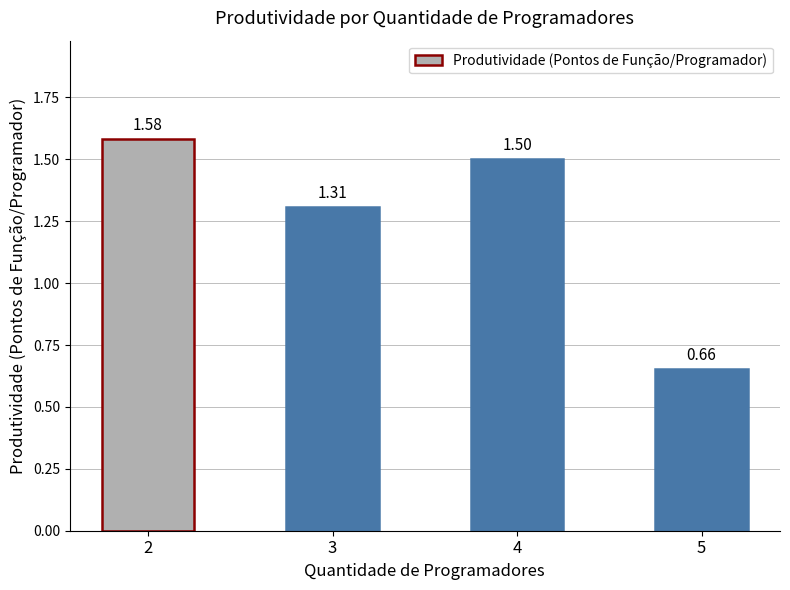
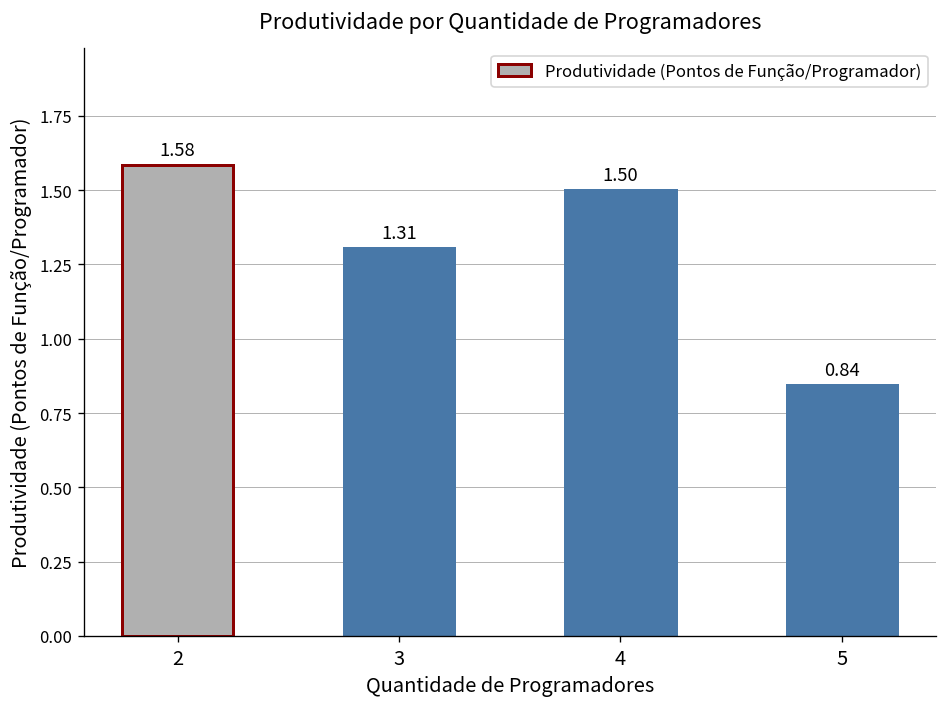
  {
    "2": 1.58,
    "3": 1.31,
    "4": 1.50,
-   "5": 0.66
+   "5": 0.84
  }
